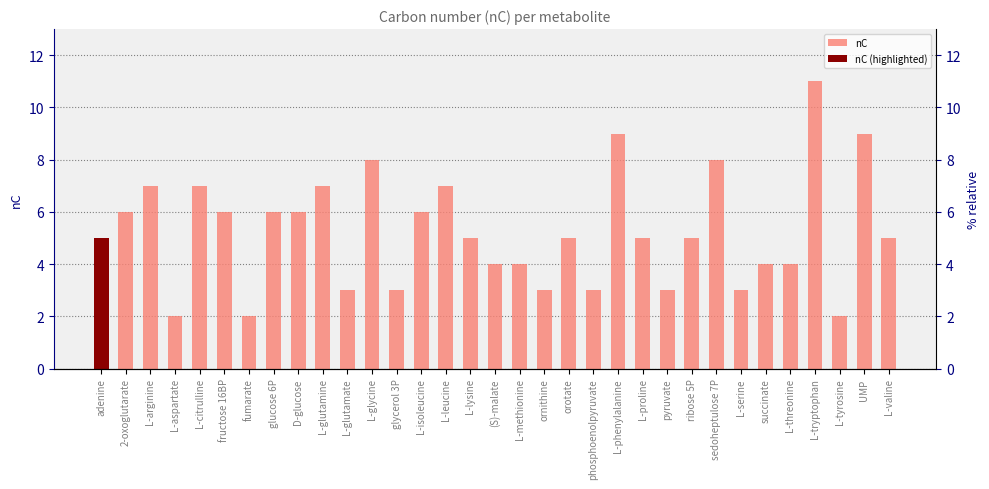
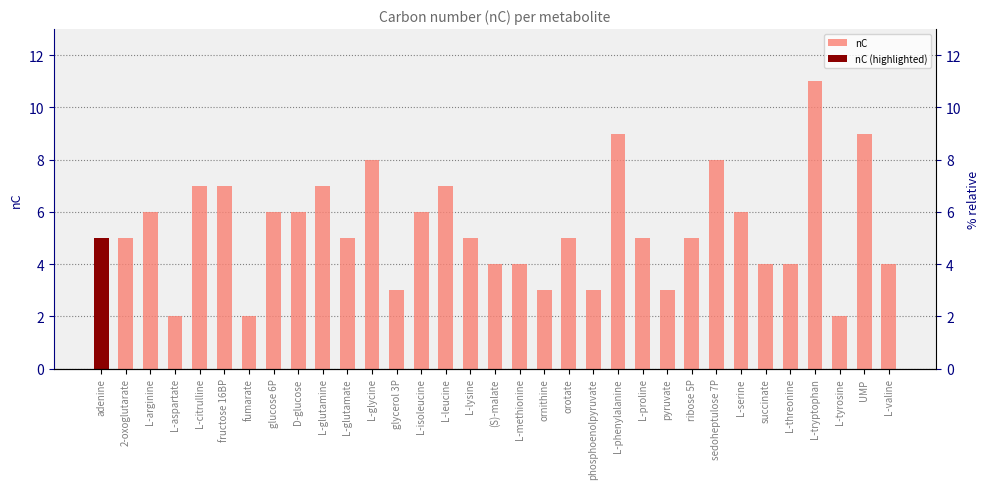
  {
    "nC": {
      "adenine": 5,
-     "2-oxoglutarate": 6,
-     "L-arginine": 7,
+     "2-oxoglutarate": 5,
+     "L-arginine": 6,
      "L-aspartate": 2,
      "L-citrulline": 7,
-     "fructose 16BP": 6,
+     "fructose 16BP": 7,
      "fumarate": 2,
      "glucose 6P": 6,
      "D-glucose": 6,
      "L-glutamine": 7,
-     "L-glutamate": 3,
+     "L-glutamate": 5,
      "L-glycine": 8,
      "glycerol 3P": 3,
      "L-isoleucine": 6,
      "L-leucine": 7,
      "L-lysine": 5,
      "(S)-malate": 4,
      "L-methionine": 4,
      "ornithine": 3,
      "orotate": 5,
      "phosphoenolpyruvate": 3,
      "L-phenylalanine": 9,
      "L-proline": 5,
      "pyruvate": 3,
      "ribose 5P": 5,
      "sedoheptulose 7P": 8,
-     "L-serine": 3,
+     "L-serine": 6,
      "succinate": 4,
      "L-threonine": 4,
      "L-tryptophan": 11,
      "L-tyrosine": 2,
      "UMP": 9,
-     "L-valine": 5
+     "L-valine": 4
    },
    "nC (highlighted)": {
      "adenine": 5
    }
  }
